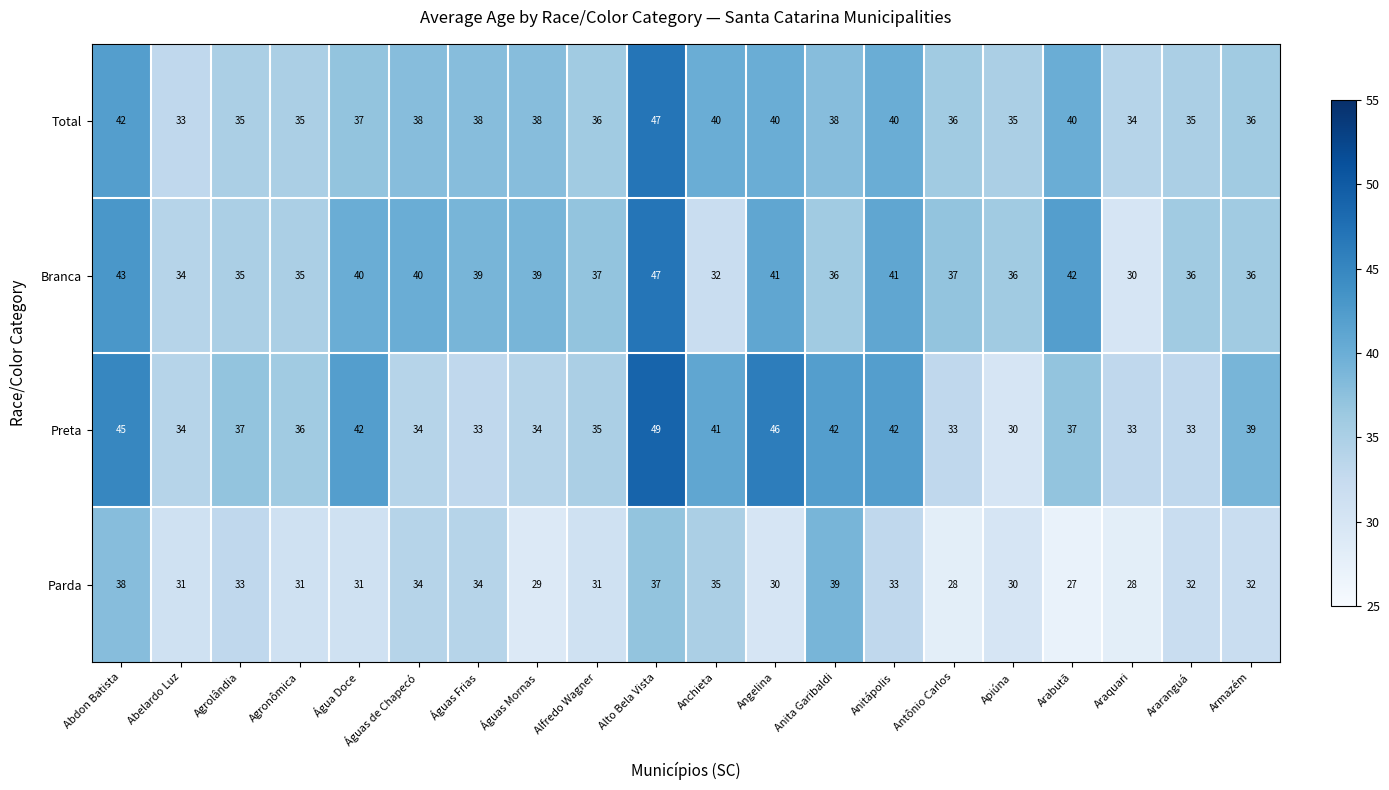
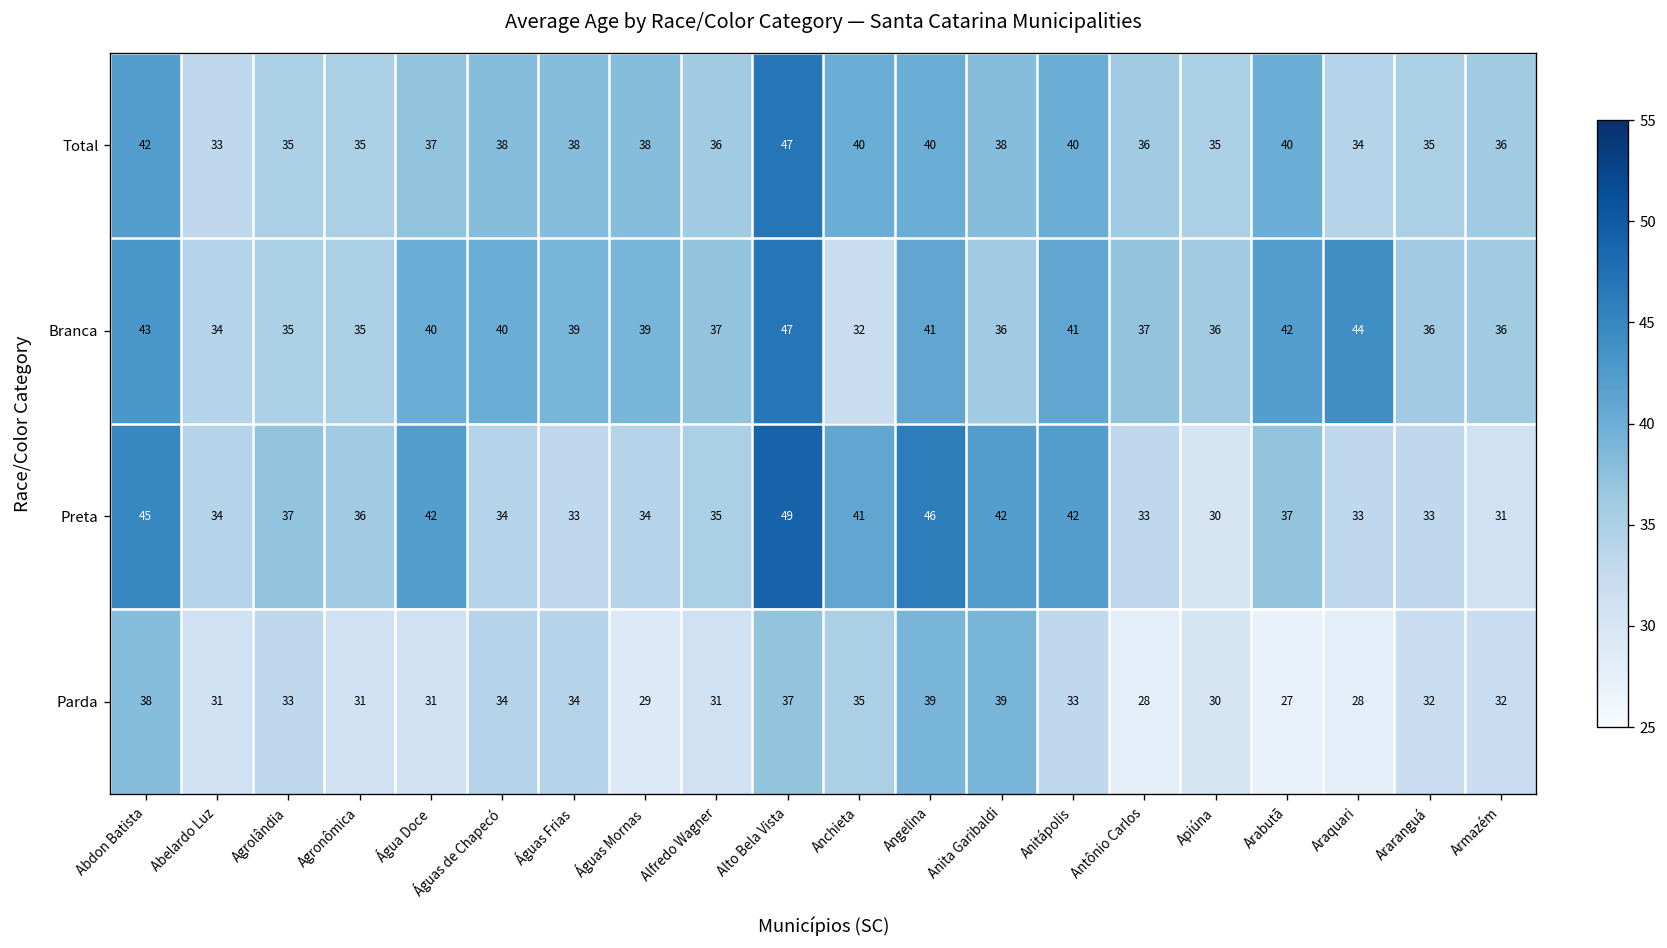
  {
    "Total": {
      "Abdon Batista": 42,
      "Abelardo Luz": 33,
      "Agrolândia": 35,
      "Agronômica": 35,
      "Água Doce": 37,
      "Águas de Chapecó": 38,
      "Águas Frias": 38,
      "Águas Mornas": 38,
      "Alfredo Wagner": 36,
      "Alto Bela Vista": 47,
      "Anchieta": 40,
      "Angelina": 40,
      "Anita Garibaldi": 38,
      "Anitápolis": 40,
      "Antônio Carlos": 36,
      "Apiúna": 35,
      "Arabutã": 40,
      "Araquari": 34,
      "Araranguá": 35,
      "Armazém": 36
    },
    "Branca": {
      "Abdon Batista": 43,
      "Abelardo Luz": 34,
      "Agrolândia": 35,
      "Agronômica": 35,
      "Água Doce": 40,
      "Águas de Chapecó": 40,
      "Águas Frias": 39,
      "Águas Mornas": 39,
      "Alfredo Wagner": 37,
      "Alto Bela Vista": 47,
      "Anchieta": 32,
      "Angelina": 41,
      "Anita Garibaldi": 36,
      "Anitápolis": 41,
      "Antônio Carlos": 37,
      "Apiúna": 36,
      "Arabutã": 42,
-     "Araquari": 30,
+     "Araquari": 44,
      "Araranguá": 36,
      "Armazém": 36
    },
    "Preta": {
      "Abdon Batista": 45,
      "Abelardo Luz": 34,
      "Agrolândia": 37,
      "Agronômica": 36,
      "Água Doce": 42,
      "Águas de Chapecó": 34,
      "Águas Frias": 33,
      "Águas Mornas": 34,
      "Alfredo Wagner": 35,
      "Alto Bela Vista": 49,
      "Anchieta": 41,
      "Angelina": 46,
      "Anita Garibaldi": 42,
      "Anitápolis": 42,
      "Antônio Carlos": 33,
      "Apiúna": 30,
      "Arabutã": 37,
      "Araquari": 33,
      "Araranguá": 33,
-     "Armazém": 39
+     "Armazém": 31
    },
    "Parda": {
      "Abdon Batista": 38,
      "Abelardo Luz": 31,
      "Agrolândia": 33,
      "Agronômica": 31,
      "Água Doce": 31,
      "Águas de Chapecó": 34,
      "Águas Frias": 34,
      "Águas Mornas": 29,
      "Alfredo Wagner": 31,
      "Alto Bela Vista": 37,
      "Anchieta": 35,
-     "Angelina": 30,
+     "Angelina": 39,
      "Anita Garibaldi": 39,
      "Anitápolis": 33,
      "Antônio Carlos": 28,
      "Apiúna": 30,
      "Arabutã": 27,
      "Araquari": 28,
      "Araranguá": 32,
      "Armazém": 32
    }
  }
